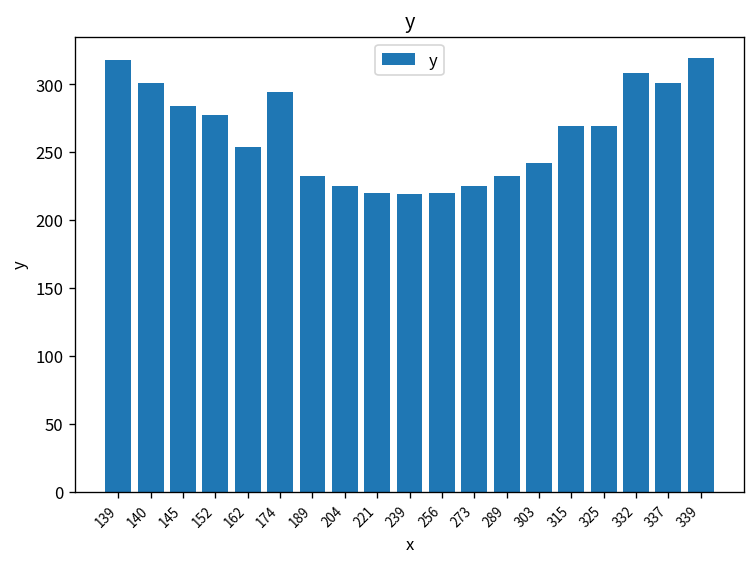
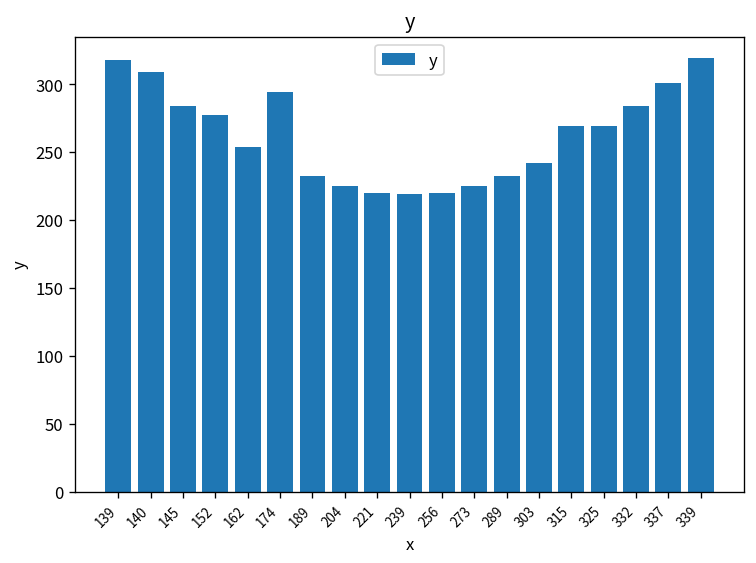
  {
    "139": 318,
-   "140": 301,
+   "140": 309,
    "145": 284,
    "152": 277,
    "162": 254,
    "174": 294,
    "189": 232,
    "204": 225,
    "221": 220,
    "239": 219,
    "256": 220,
    "273": 225,
    "289": 232,
    "303": 242,
    "315": 269,
    "325": 269,
-   "332": 308,
+   "332": 284,
    "337": 301,
    "339": 319
  }
